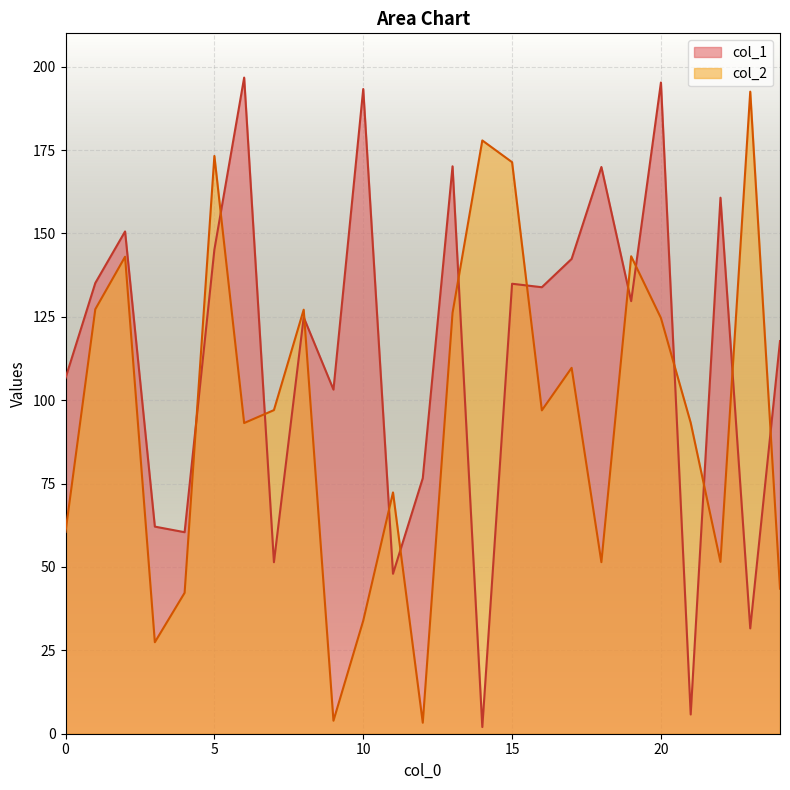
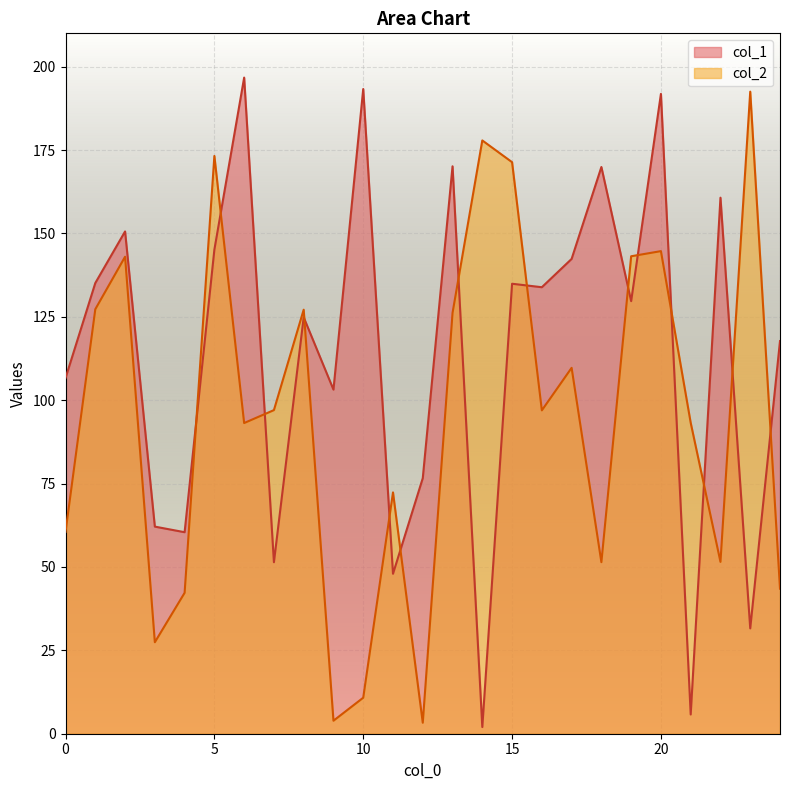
  {
    "col_1": {
      "0": 107,
      "5": 145,
      "10": 193,
      "15": 135,
-     "20": 195
+     "20": 192
    },
    "col_2": {
      "0": 61,
      "5": 173,
-     "10": 34,
+     "10": 11,
      "15": 171,
-     "20": 125
+     "20": 145
    }
  }
